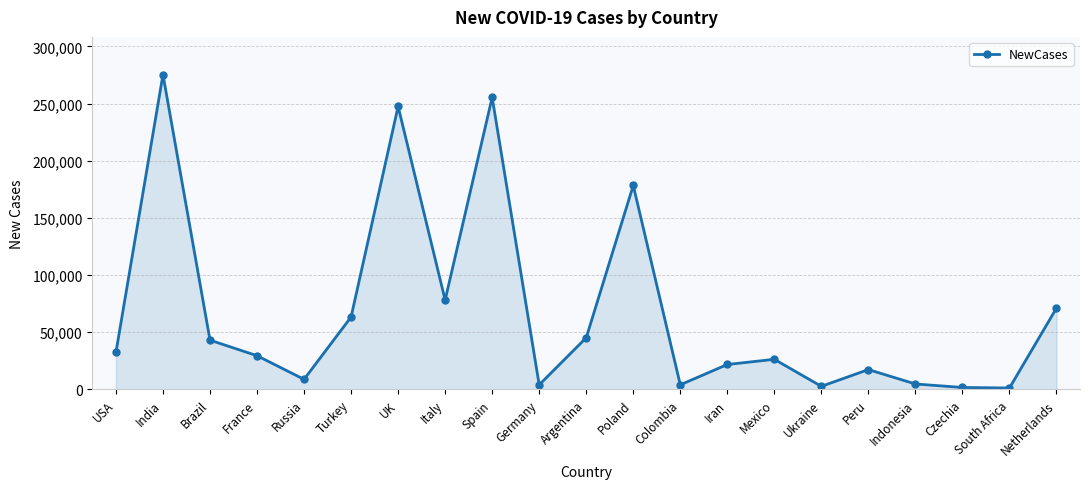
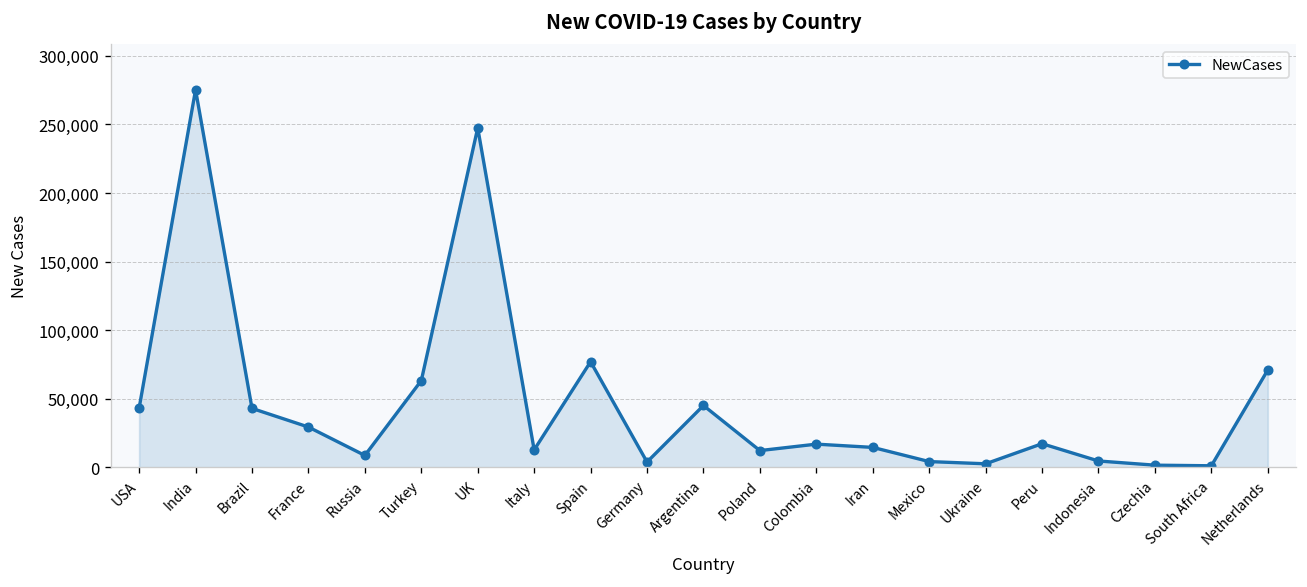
  {
-   "USA": "32,000",
+   "USA": "43,000",
    "India": "275,000",
    "Brazil": "43,000",
    "France": "29,000",
    "Russia": "9,000",
    "Turkey": "63,000",
    "UK": "247,000",
-   "Italy": "78,000",
-   "Spain": "255,000",
+   "Italy": "13,000",
+   "Spain": "77,000",
    "Germany": "4,000",
    "Argentina": "45,000",
-   "Poland": "178,000",
-   "Colombia": "4,000",
-   "Iran": "22,000",
-   "Mexico": "26,000",
+   "Poland": "12,000",
+   "Colombia": "17,000",
+   "Iran": "14,000",
+   "Mexico": "4,000",
    "Ukraine": "3,000",
    "Peru": "17,000",
    "Indonesia": "5,000",
    "Czechia": "2,000",
    "South Africa": "1,000",
    "Netherlands": "71,000"
  }
